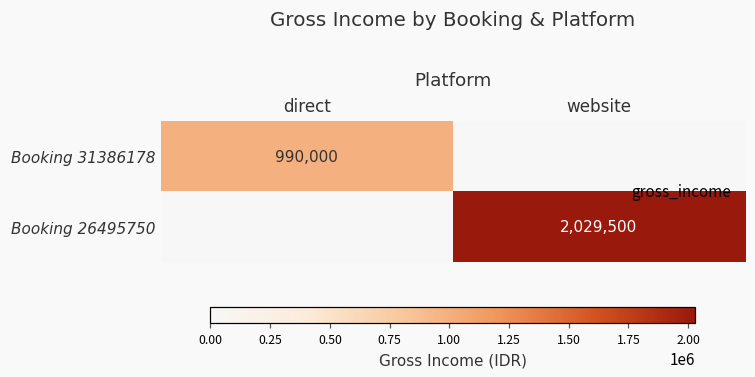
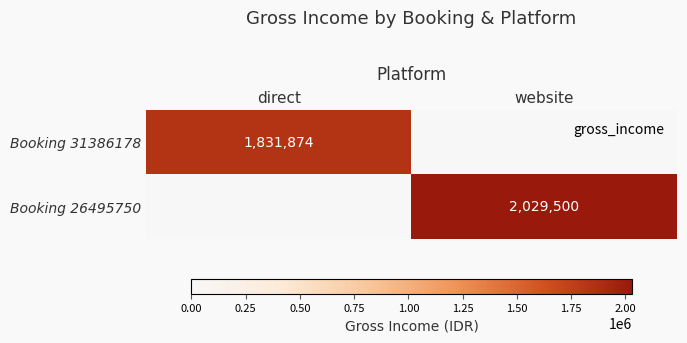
  {
    "Booking 31386178": {
-     "direct": "990,000"
+     "direct": "1,831,874"
    },
    "Booking 26495750": {
      "website": "2,029,500"
    }
  }
